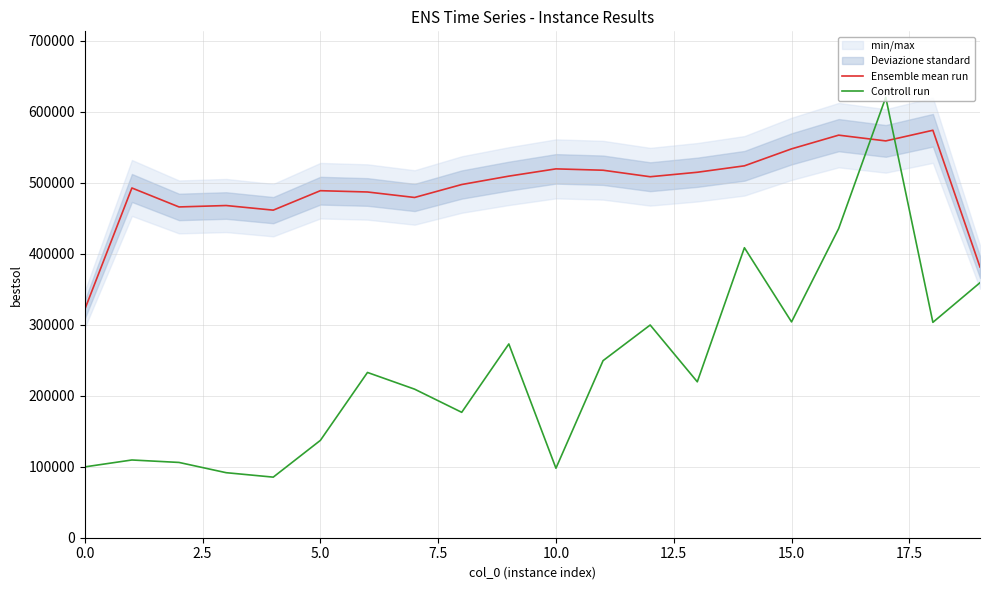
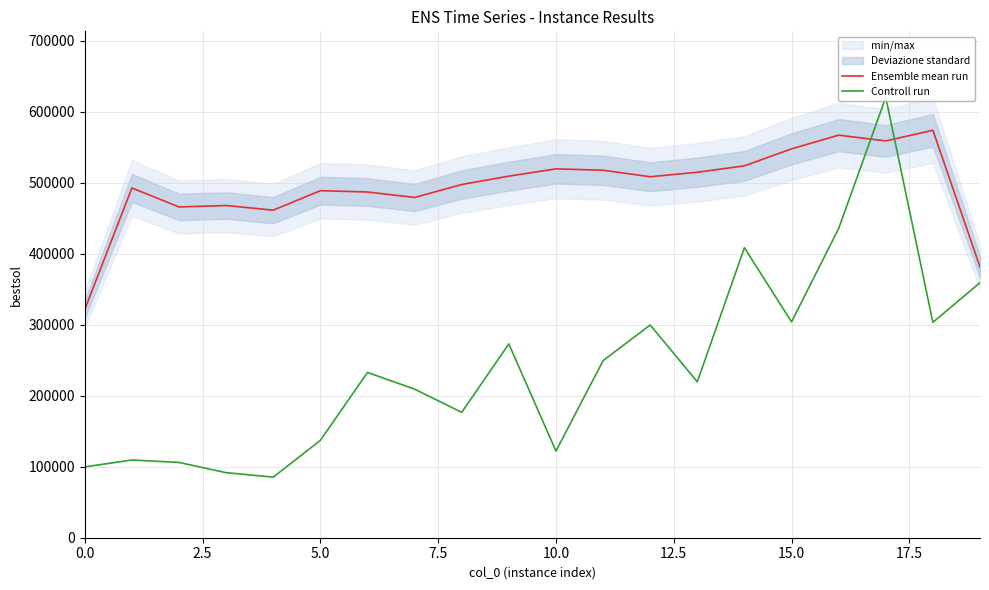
  {
    "Ensemble mean run": {
      "0.0": 320000,
      "5.0": 490000,
      "10.0": 520000,
      "15.0": 550000
    },
    "Controll run": {
      "0.0": 100000,
      "5.0": 140000,
-     "10.0": 100000,
+     "10.0": 120000,
      "15.0": 300000
    }
  }
